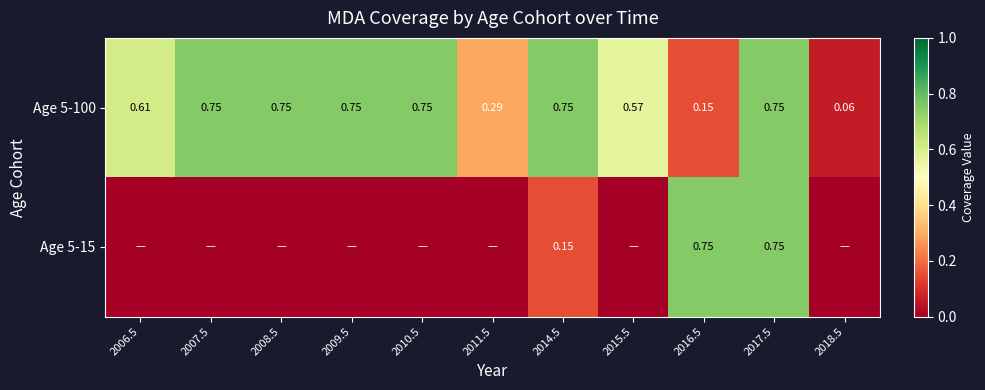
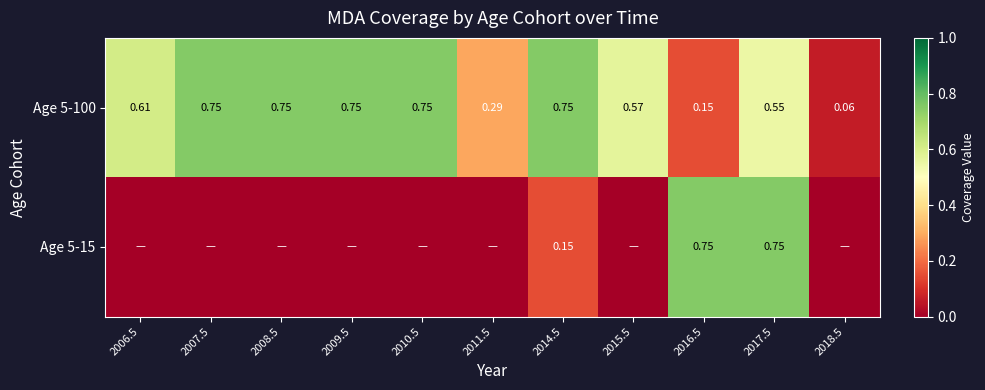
  {
    "Age 5-100": {
      "2006.5": 0.61,
      "2007.5": 0.75,
      "2008.5": 0.75,
      "2009.5": 0.75,
      "2010.5": 0.75,
      "2011.5": 0.29,
      "2014.5": 0.75,
      "2015.5": 0.57,
      "2016.5": 0.15,
-     "2017.5": 0.75,
+     "2017.5": 0.55,
      "2018.5": 0.06
    },
    "Age 5-15": {
      "2014.5": 0.15,
      "2016.5": 0.75,
      "2017.5": 0.75
    }
  }
